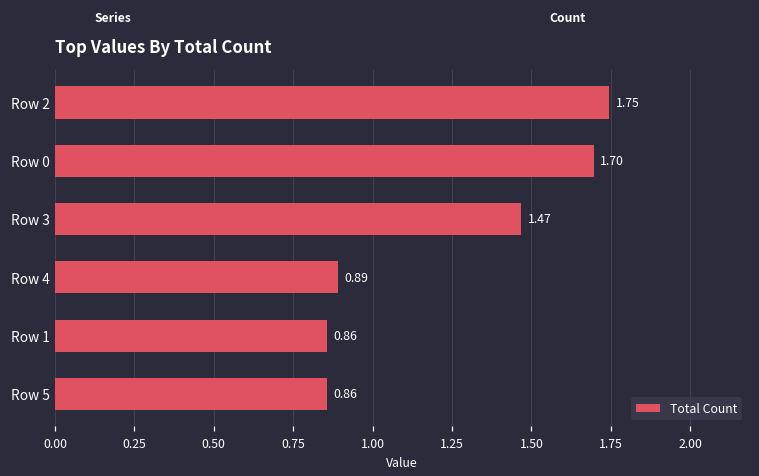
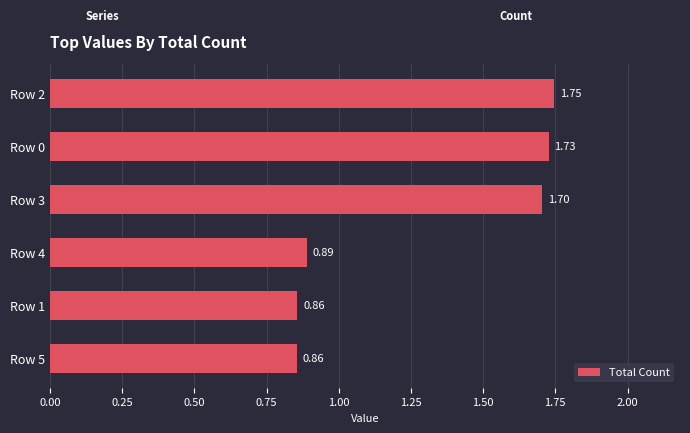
  {
    "Row 2": 1.75,
-   "Row 0": 1.70,
-   "Row 3": 1.47,
+   "Row 0": 1.73,
+   "Row 3": 1.70,
    "Row 4": 0.89,
    "Row 1": 0.86,
    "Row 5": 0.86
  }
